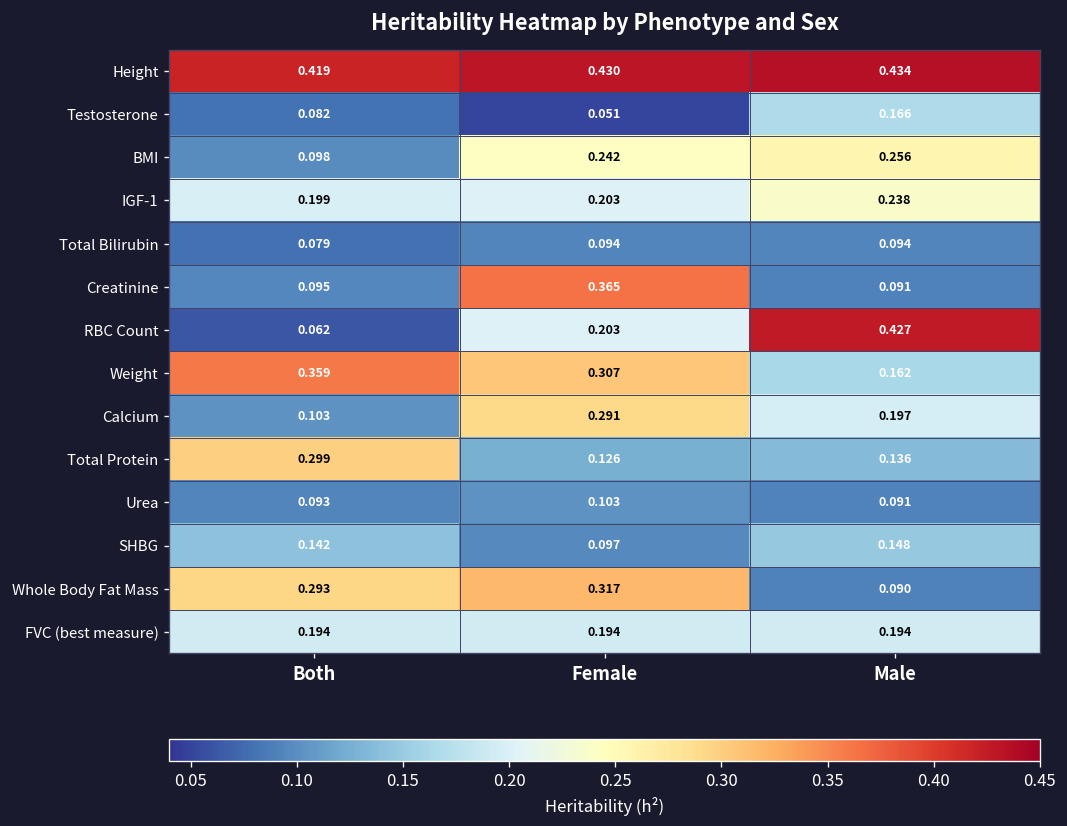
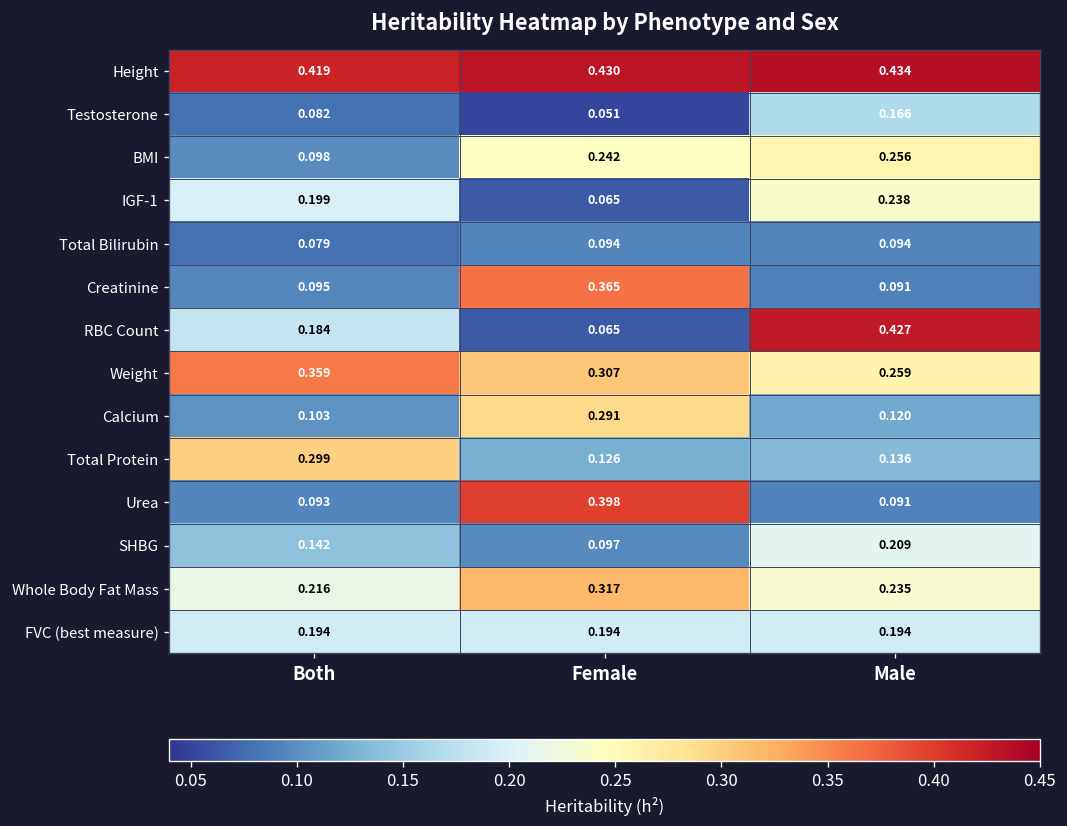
  {
    "Height": {
      "Both": 0.419,
      "Female": 0.430,
      "Male": 0.434
    },
    "Testosterone": {
      "Both": 0.082,
      "Female": 0.051,
      "Male": 0.166
    },
    "BMI": {
      "Both": 0.098,
      "Female": 0.242,
      "Male": 0.256
    },
    "IGF-1": {
      "Both": 0.199,
-     "Female": 0.203,
+     "Female": 0.065,
      "Male": 0.238
    },
    "Total Bilirubin": {
      "Both": 0.079,
      "Female": 0.094,
      "Male": 0.094
    },
    "Creatinine": {
      "Both": 0.095,
      "Female": 0.365,
      "Male": 0.091
    },
    "RBC Count": {
-     "Both": 0.062,
-     "Female": 0.203,
+     "Both": 0.184,
+     "Female": 0.065,
      "Male": 0.427
    },
    "Weight": {
      "Both": 0.359,
      "Female": 0.307,
-     "Male": 0.162
+     "Male": 0.259
    },
    "Calcium": {
      "Both": 0.103,
      "Female": 0.291,
-     "Male": 0.197
+     "Male": 0.120
    },
    "Total Protein": {
      "Both": 0.299,
      "Female": 0.126,
      "Male": 0.136
    },
    "Urea": {
      "Both": 0.093,
-     "Female": 0.103,
+     "Female": 0.398,
      "Male": 0.091
    },
    "SHBG": {
      "Both": 0.142,
      "Female": 0.097,
-     "Male": 0.148
+     "Male": 0.209
    },
    "Whole Body Fat Mass": {
-     "Both": 0.293,
+     "Both": 0.216,
      "Female": 0.317,
-     "Male": 0.090
+     "Male": 0.235
    },
    "FVC (best measure)": {
      "Both": 0.194,
      "Female": 0.194,
      "Male": 0.194
    }
  }
